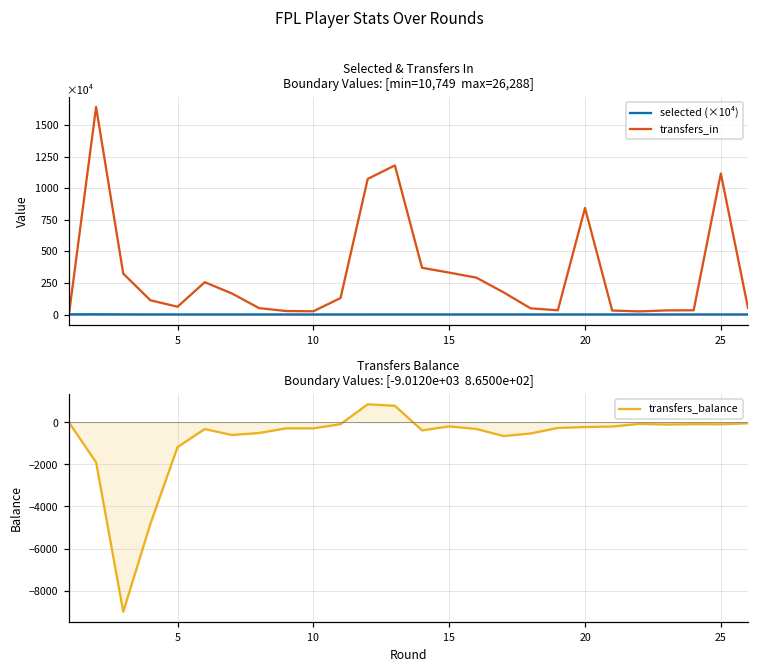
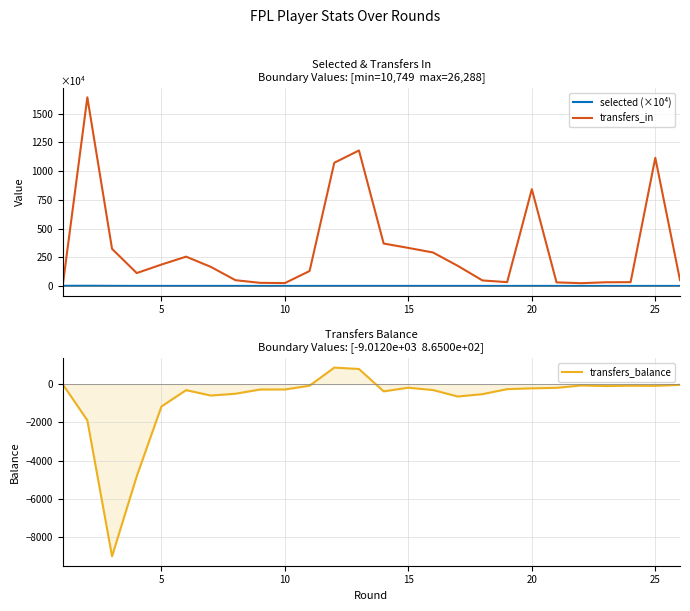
  {
    "Selected & Transfers In Boundary Values: [min=10,749 max=26,288]": {
      "selected (×10⁴)": {
        "5": 0,
        "10": 0,
        "15": 0,
        "20": 0,
        "25": 0
      },
      "transfers_in": {
-       "5": 60,
+       "5": 190,
        "10": 30,
        "15": 330,
        "20": 840,
        "25": 1120
      }
    }
  }
